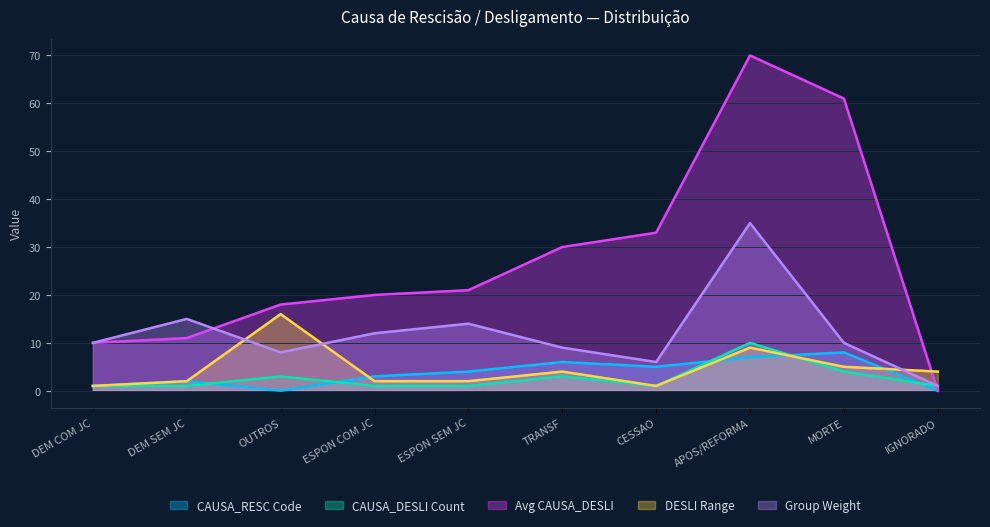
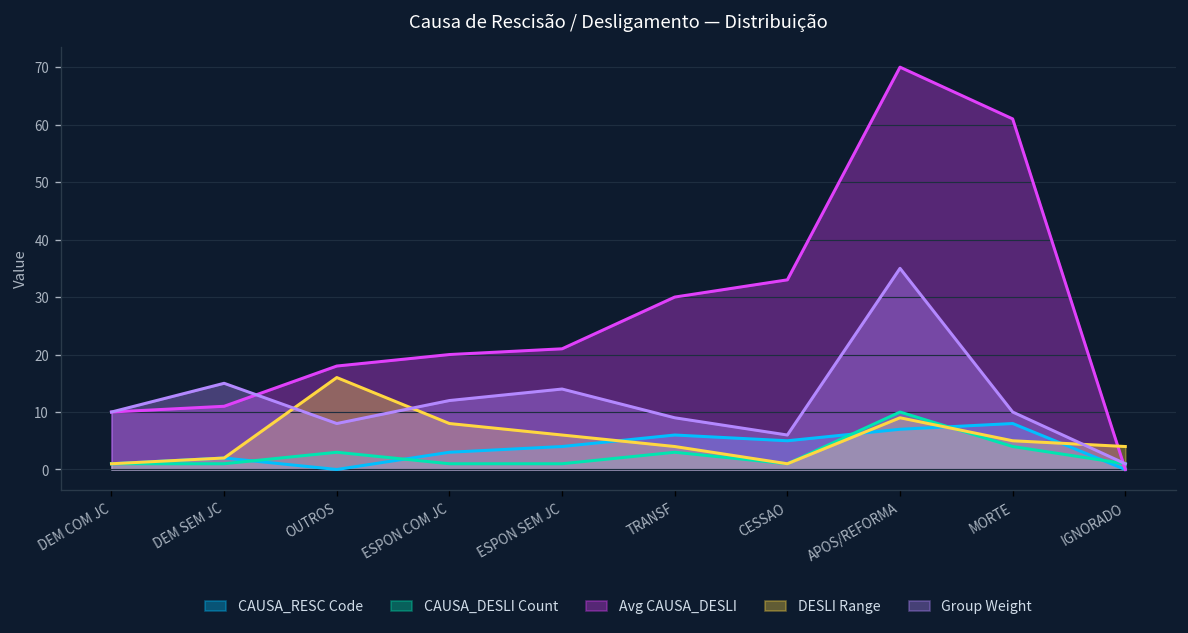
  {
    "DESLI Range": {
      "OUTROS": 16,
-     "ESPON COM JC": 2,
-     "ESPON SEM JC": 2,
+     "ESPON COM JC": 8,
+     "ESPON SEM JC": 6,
      "TRANSF": 4,
      "APOS/REFORMA": 9,
      "MORTE": 5,
      "IGNORADO": 4
    }
  }
